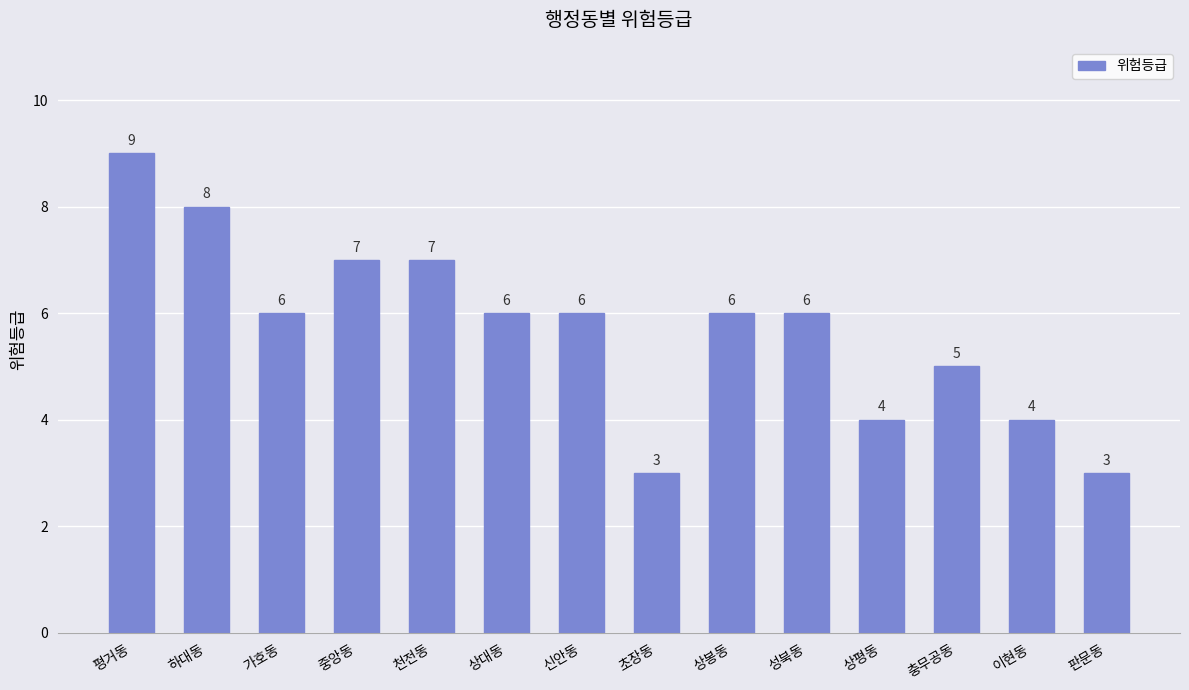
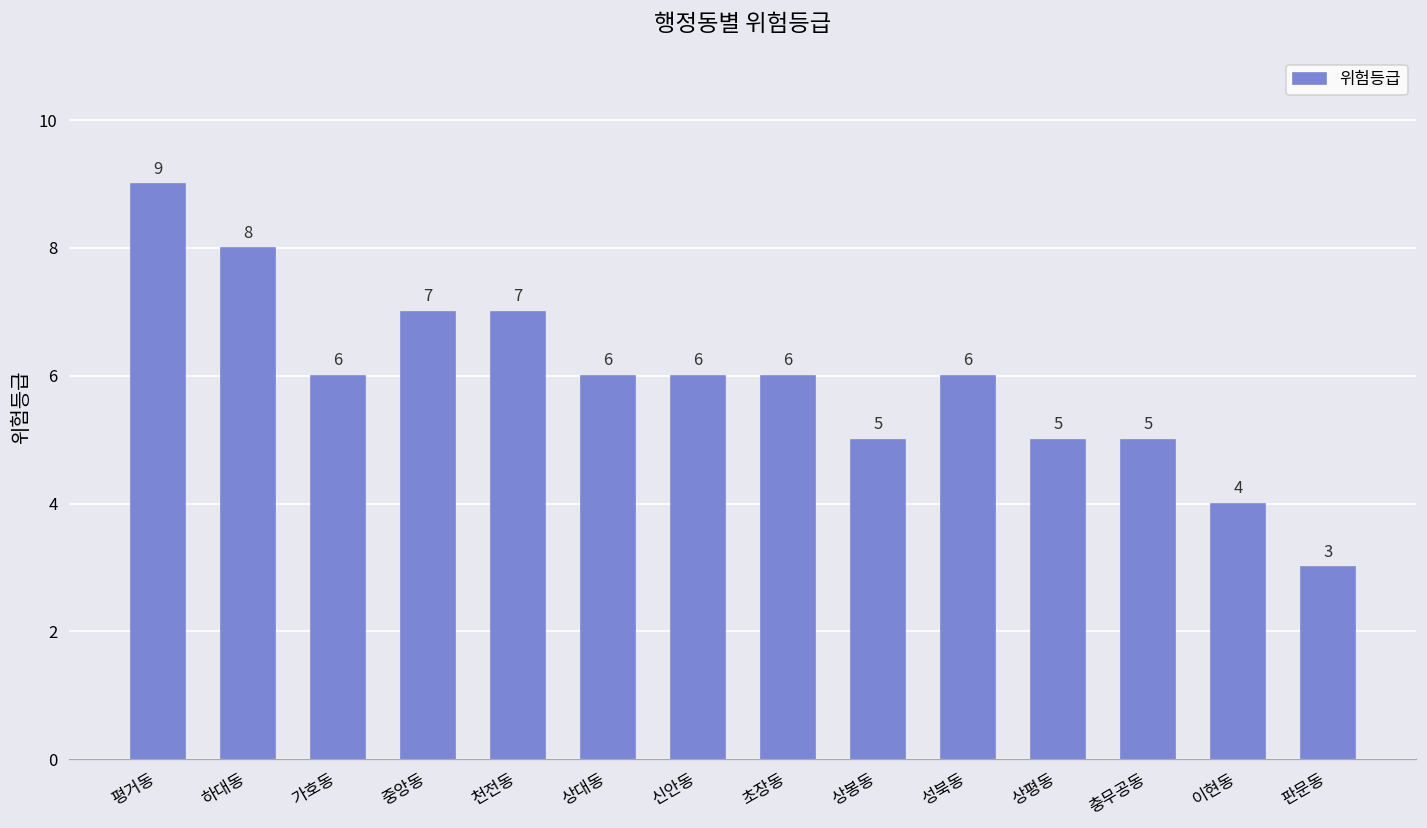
  {
    "평거동": 9,
    "하대동": 8,
    "가호동": 6,
    "중앙동": 7,
    "천전동": 7,
    "상대동": 6,
    "신안동": 6,
-   "초장동": 3,
-   "상봉동": 6,
+   "초장동": 6,
+   "상봉동": 5,
    "성북동": 6,
-   "상평동": 4,
+   "상평동": 5,
    "충무공동": 5,
    "이현동": 4,
    "판문동": 3
  }
